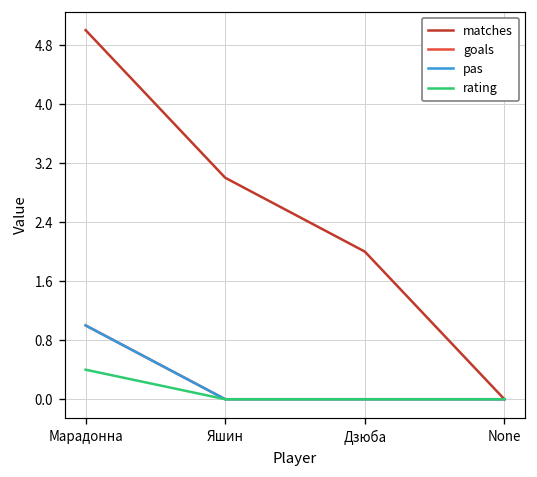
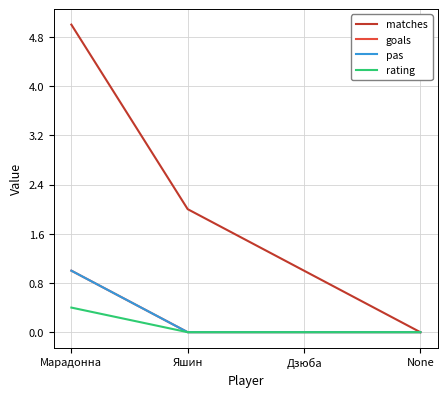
  {
    "matches": {
      "Марадонна": 5,
-     "Яшин": 3,
-     "Дзюба": 2
+     "Яшин": 2,
+     "Дзюба": 1
    },
    "pas": {
      "Марадонна": 1
    },
    "rating": {
      "Марадонна": 0.4
    }
  }
